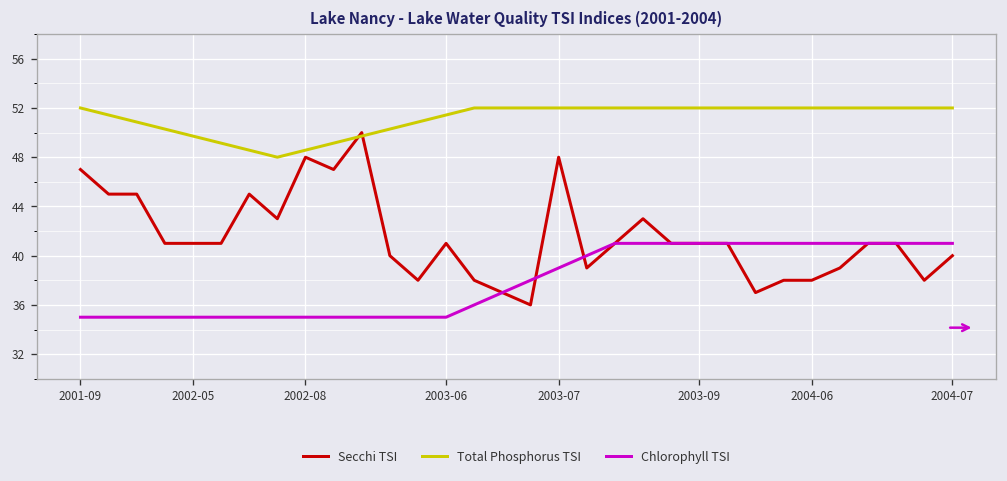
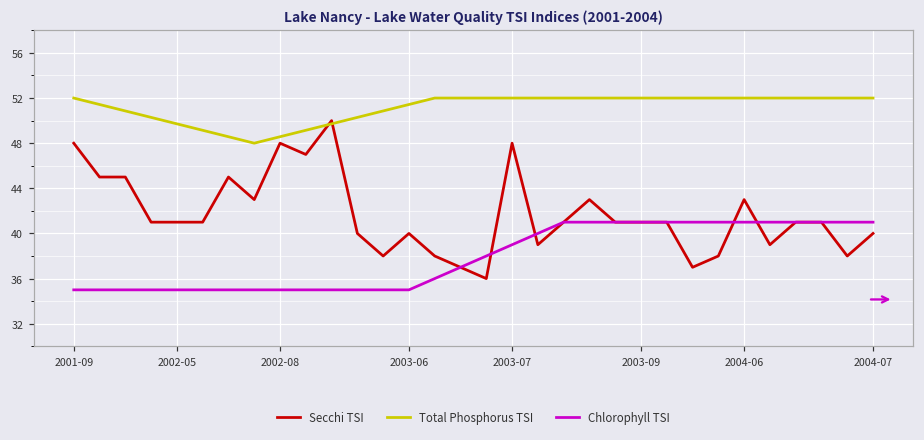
  {
    "Secchi TSI": {
-     "2001-09": 47,
+     "2001-09": 48,
      "2002-05": 41,
      "2002-08": 48,
-     "2003-06": 41,
+     "2003-06": 40,
      "2003-07": 48,
-     "2004-06": 38,
+     "2004-06": 43,
      "2004-07": 40
    },
    "Total Phosphorus TSI": {
      "2001-09": 52,
      "2002-05": 49.7,
      "2002-08": 48.6,
      "2003-06": 51.4,
      "2003-07": 52,
      "2003-09": 52,
      "2004-06": 52,
      "2004-07": 52
    },
    "Chlorophyll TSI": {
      "2001-09": 35,
      "2002-05": 35,
      "2002-08": 35,
      "2003-06": 35,
      "2003-07": 39,
      "2004-06": 41,
      "2004-07": 41
    }
  }
